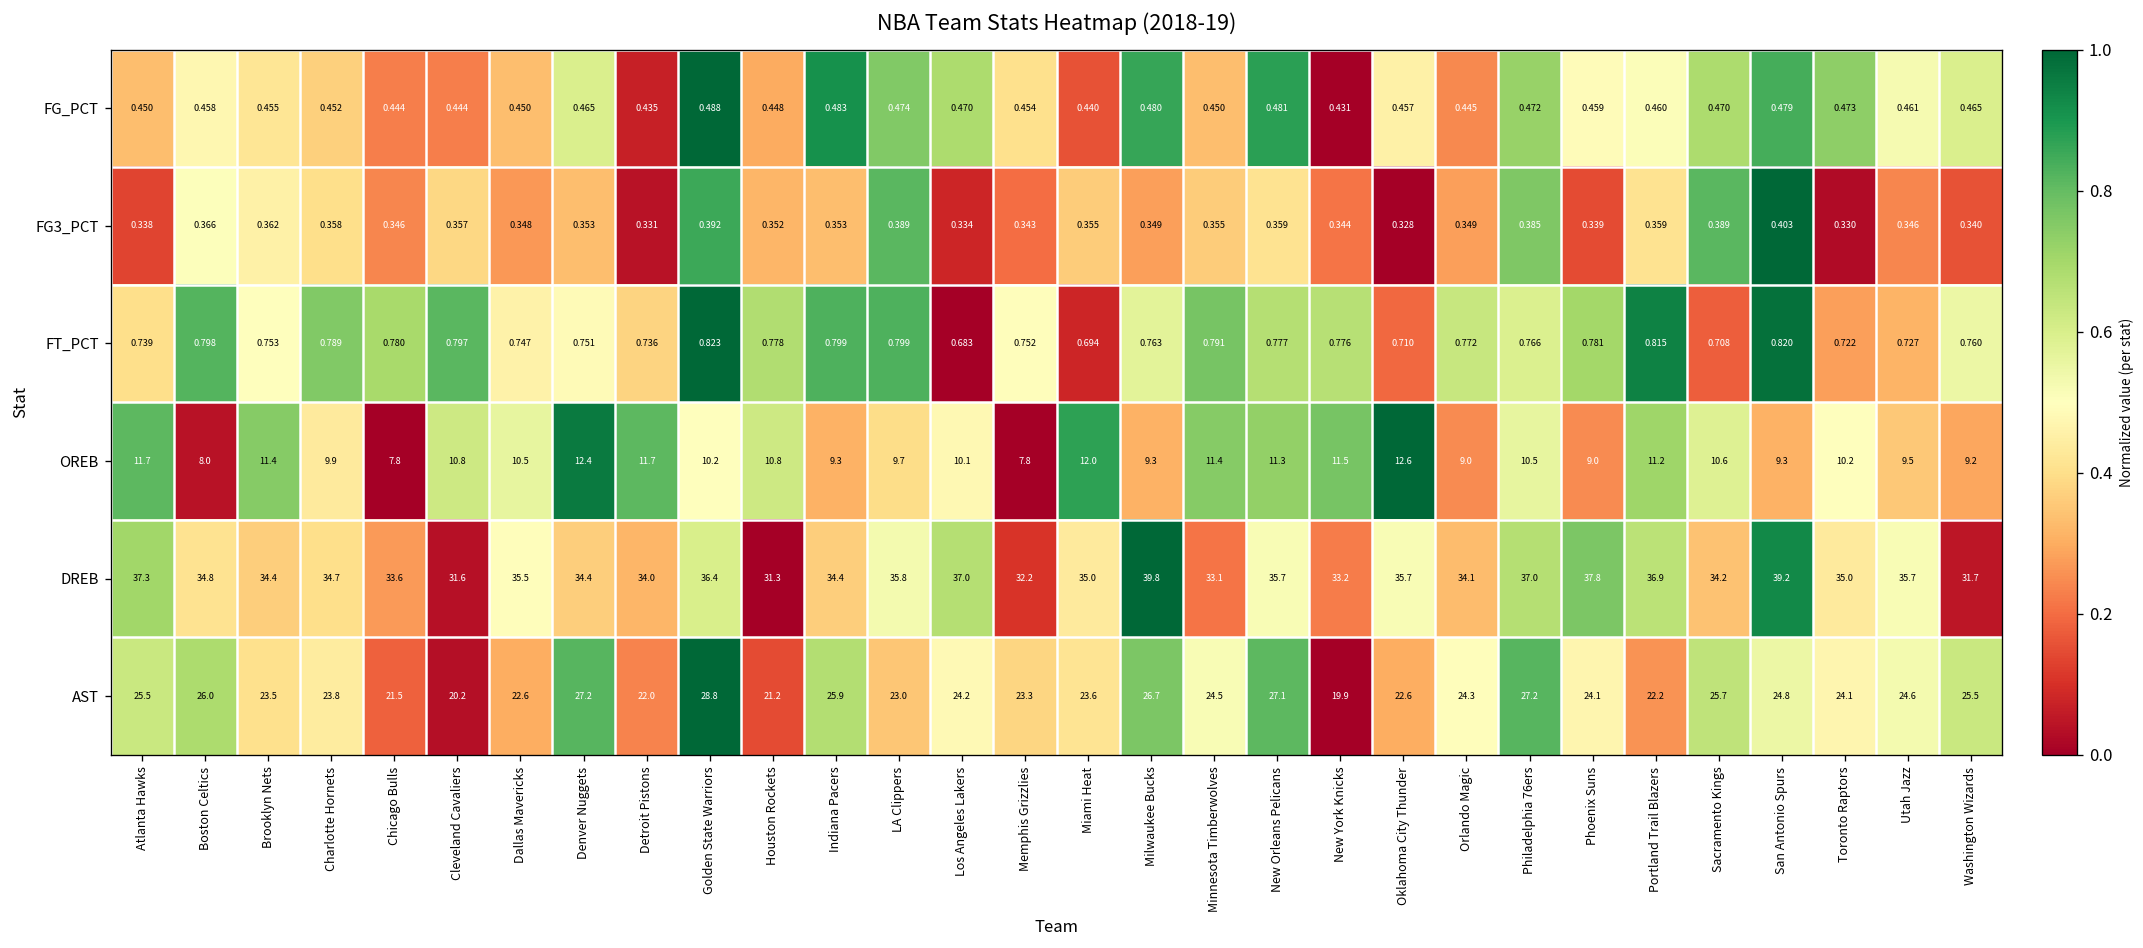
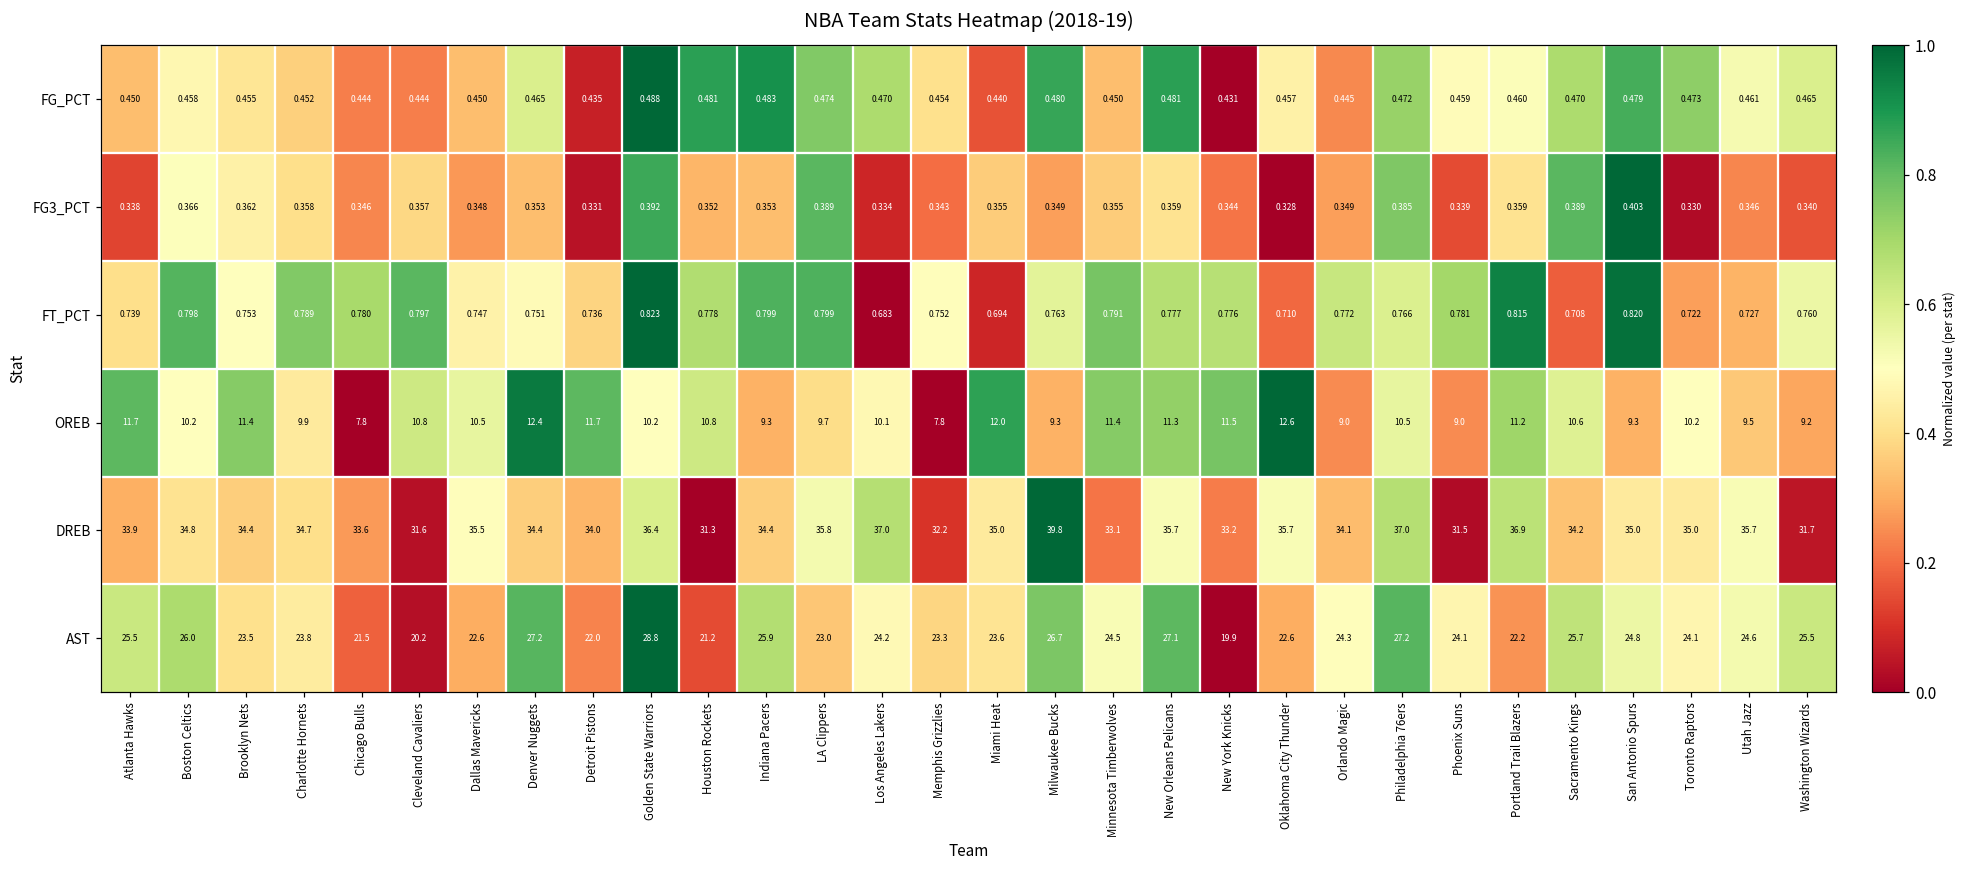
  {
    "FG_PCT": {
      "Atlanta Hawks": 0.450,
      "Boston Celtics": 0.458,
      "Brooklyn Nets": 0.455,
      "Charlotte Hornets": 0.452,
      "Chicago Bulls": 0.444,
      "Cleveland Cavaliers": 0.444,
      "Dallas Mavericks": 0.450,
      "Denver Nuggets": 0.465,
      "Detroit Pistons": 0.435,
      "Golden State Warriors": 0.488,
-     "Houston Rockets": 0.448,
+     "Houston Rockets": 0.481,
      "Indiana Pacers": 0.483,
      "LA Clippers": 0.474,
      "Los Angeles Lakers": 0.470,
      "Memphis Grizzlies": 0.454,
      "Miami Heat": 0.440,
      "Milwaukee Bucks": 0.480,
      "Minnesota Timberwolves": 0.450,
      "New Orleans Pelicans": 0.481,
      "New York Knicks": 0.431,
      "Oklahoma City Thunder": 0.457,
      "Orlando Magic": 0.445,
      "Philadelphia 76ers": 0.472,
      "Phoenix Suns": 0.459,
      "Portland Trail Blazers": 0.460,
      "Sacramento Kings": 0.470,
      "San Antonio Spurs": 0.479,
      "Toronto Raptors": 0.473,
      "Utah Jazz": 0.461,
      "Washington Wizards": 0.465
    },
    "FG3_PCT": {
      "Atlanta Hawks": 0.338,
      "Boston Celtics": 0.366,
      "Brooklyn Nets": 0.362,
      "Charlotte Hornets": 0.358,
      "Chicago Bulls": 0.346,
      "Cleveland Cavaliers": 0.357,
      "Dallas Mavericks": 0.348,
      "Denver Nuggets": 0.353,
      "Detroit Pistons": 0.331,
      "Golden State Warriors": 0.392,
      "Houston Rockets": 0.352,
      "Indiana Pacers": 0.353,
      "LA Clippers": 0.389,
      "Los Angeles Lakers": 0.334,
      "Memphis Grizzlies": 0.343,
      "Miami Heat": 0.355,
      "Milwaukee Bucks": 0.349,
      "Minnesota Timberwolves": 0.355,
      "New Orleans Pelicans": 0.359,
      "New York Knicks": 0.344,
      "Oklahoma City Thunder": 0.328,
      "Orlando Magic": 0.349,
      "Philadelphia 76ers": 0.385,
      "Phoenix Suns": 0.339,
      "Portland Trail Blazers": 0.359,
      "Sacramento Kings": 0.389,
      "San Antonio Spurs": 0.403,
      "Toronto Raptors": 0.330,
      "Utah Jazz": 0.346,
      "Washington Wizards": 0.340
    },
    "FT_PCT": {
      "Atlanta Hawks": 0.739,
      "Boston Celtics": 0.798,
      "Brooklyn Nets": 0.753,
      "Charlotte Hornets": 0.789,
      "Chicago Bulls": 0.780,
      "Cleveland Cavaliers": 0.797,
      "Dallas Mavericks": 0.747,
      "Denver Nuggets": 0.751,
      "Detroit Pistons": 0.736,
      "Golden State Warriors": 0.823,
      "Houston Rockets": 0.778,
      "Indiana Pacers": 0.799,
      "LA Clippers": 0.799,
      "Los Angeles Lakers": 0.683,
      "Memphis Grizzlies": 0.752,
      "Miami Heat": 0.694,
      "Milwaukee Bucks": 0.763,
      "Minnesota Timberwolves": 0.791,
      "New Orleans Pelicans": 0.777,
      "New York Knicks": 0.776,
      "Oklahoma City Thunder": 0.710,
      "Orlando Magic": 0.772,
      "Philadelphia 76ers": 0.766,
      "Phoenix Suns": 0.781,
      "Portland Trail Blazers": 0.815,
      "Sacramento Kings": 0.708,
      "San Antonio Spurs": 0.820,
      "Toronto Raptors": 0.722,
      "Utah Jazz": 0.727,
      "Washington Wizards": 0.760
    },
    "OREB": {
      "Atlanta Hawks": 11.7,
-     "Boston Celtics": 8.0,
+     "Boston Celtics": 10.2,
      "Brooklyn Nets": 11.4,
      "Charlotte Hornets": 9.9,
      "Chicago Bulls": 7.8,
      "Cleveland Cavaliers": 10.8,
      "Dallas Mavericks": 10.5,
      "Denver Nuggets": 12.4,
      "Detroit Pistons": 11.7,
      "Golden State Warriors": 10.2,
      "Houston Rockets": 10.8,
      "Indiana Pacers": 9.3,
      "LA Clippers": 9.7,
      "Los Angeles Lakers": 10.1,
      "Memphis Grizzlies": 7.8,
      "Miami Heat": 12.0,
      "Milwaukee Bucks": 9.3,
      "Minnesota Timberwolves": 11.4,
      "New Orleans Pelicans": 11.3,
      "New York Knicks": 11.5,
      "Oklahoma City Thunder": 12.6,
      "Orlando Magic": 9.0,
      "Philadelphia 76ers": 10.5,
      "Phoenix Suns": 9.0,
      "Portland Trail Blazers": 11.2,
      "Sacramento Kings": 10.6,
      "San Antonio Spurs": 9.3,
      "Toronto Raptors": 10.2,
      "Utah Jazz": 9.5,
      "Washington Wizards": 9.2
    },
    "DREB": {
-     "Atlanta Hawks": 37.3,
+     "Atlanta Hawks": 33.9,
      "Boston Celtics": 34.8,
      "Brooklyn Nets": 34.4,
      "Charlotte Hornets": 34.7,
      "Chicago Bulls": 33.6,
      "Cleveland Cavaliers": 31.6,
      "Dallas Mavericks": 35.5,
      "Denver Nuggets": 34.4,
      "Detroit Pistons": 34.0,
      "Golden State Warriors": 36.4,
      "Houston Rockets": 31.3,
      "Indiana Pacers": 34.4,
      "LA Clippers": 35.8,
      "Los Angeles Lakers": 37.0,
      "Memphis Grizzlies": 32.2,
      "Miami Heat": 35.0,
      "Milwaukee Bucks": 39.8,
      "Minnesota Timberwolves": 33.1,
      "New Orleans Pelicans": 35.7,
      "New York Knicks": 33.2,
      "Oklahoma City Thunder": 35.7,
      "Orlando Magic": 34.1,
      "Philadelphia 76ers": 37.0,
-     "Phoenix Suns": 37.8,
+     "Phoenix Suns": 31.5,
      "Portland Trail Blazers": 36.9,
      "Sacramento Kings": 34.2,
-     "San Antonio Spurs": 39.2,
+     "San Antonio Spurs": 35.0,
      "Toronto Raptors": 35.0,
      "Utah Jazz": 35.7,
      "Washington Wizards": 31.7
    },
    "AST": {
      "Atlanta Hawks": 25.5,
      "Boston Celtics": 26.0,
      "Brooklyn Nets": 23.5,
      "Charlotte Hornets": 23.8,
      "Chicago Bulls": 21.5,
      "Cleveland Cavaliers": 20.2,
      "Dallas Mavericks": 22.6,
      "Denver Nuggets": 27.2,
      "Detroit Pistons": 22.0,
      "Golden State Warriors": 28.8,
      "Houston Rockets": 21.2,
      "Indiana Pacers": 25.9,
      "LA Clippers": 23.0,
      "Los Angeles Lakers": 24.2,
      "Memphis Grizzlies": 23.3,
      "Miami Heat": 23.6,
      "Milwaukee Bucks": 26.7,
      "Minnesota Timberwolves": 24.5,
      "New Orleans Pelicans": 27.1,
      "New York Knicks": 19.9,
      "Oklahoma City Thunder": 22.6,
      "Orlando Magic": 24.3,
      "Philadelphia 76ers": 27.2,
      "Phoenix Suns": 24.1,
      "Portland Trail Blazers": 22.2,
      "Sacramento Kings": 25.7,
      "San Antonio Spurs": 24.8,
      "Toronto Raptors": 24.1,
      "Utah Jazz": 24.6,
      "Washington Wizards": 25.5
    }
  }
